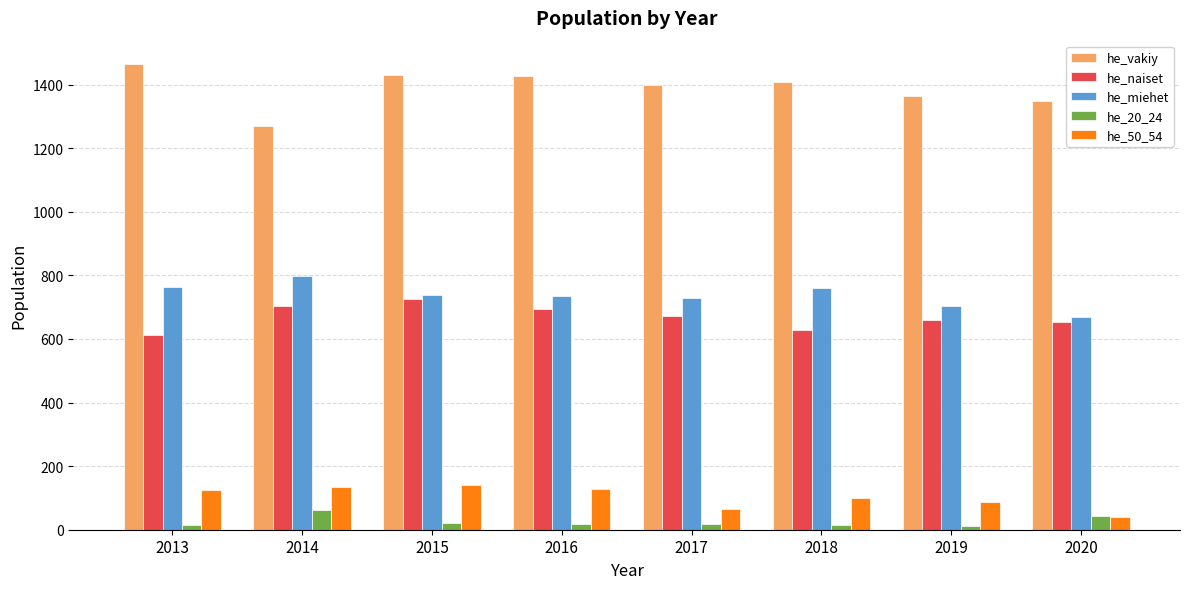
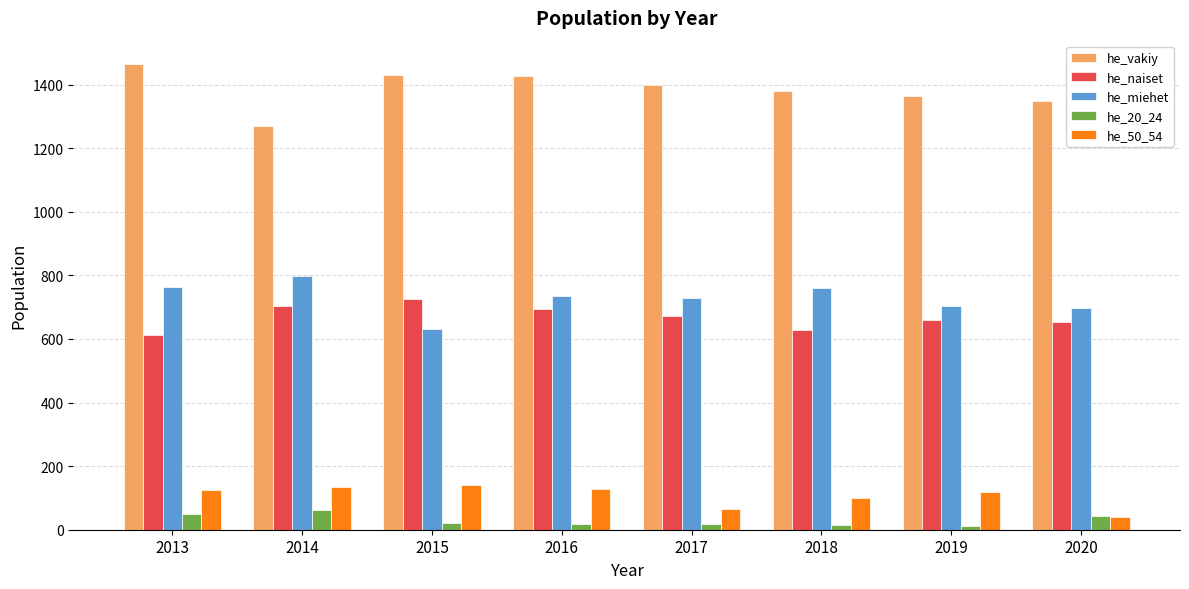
  {
    "he_vakiy": {
      "2013": 1470,
      "2014": 1270,
      "2015": 1430,
      "2016": 1430,
      "2017": 1400,
-     "2018": 1410,
+     "2018": 1380,
      "2019": 1360,
      "2020": 1350
    },
    "he_naiset": {
      "2013": 610,
      "2014": 700,
      "2015": 730,
      "2016": 690,
      "2017": 670,
      "2018": 630,
      "2019": 660,
      "2020": 650
    },
    "he_miehet": {
      "2013": 760,
      "2014": 800,
-     "2015": 740,
+     "2015": 630,
      "2016": 740,
      "2017": 730,
      "2018": 760,
      "2019": 700,
-     "2020": 670
+     "2020": 700
    },
    "he_20_24": {
-     "2013": 10,
+     "2013": 50,
      "2014": 60,
      "2015": 20,
      "2016": 20,
      "2017": 20,
      "2018": 20,
      "2019": 10,
      "2020": 40
    },
    "he_50_54": {
      "2013": 130,
      "2014": 140,
      "2015": 140,
      "2016": 130,
      "2017": 60,
      "2018": 100,
-     "2019": 90,
+     "2019": 120,
      "2020": 40
    }
  }
